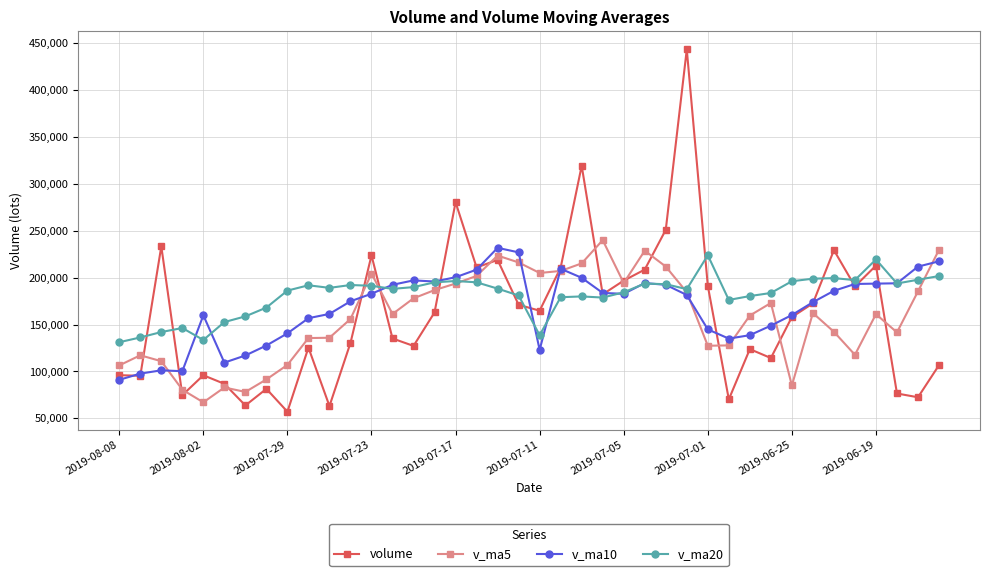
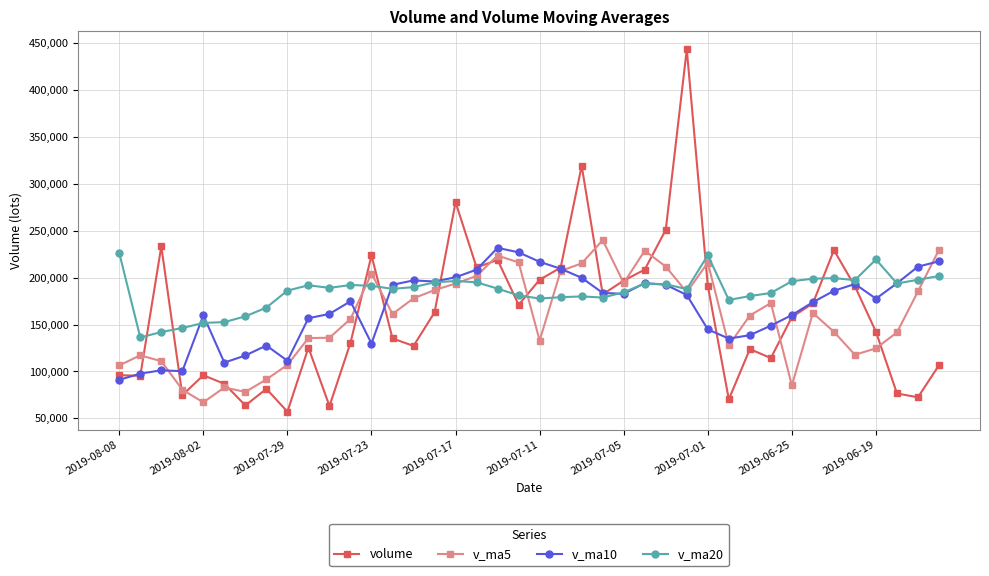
  {
    "volume": {
      "2019-08-08": "100,000",
      "2019-08-02": "100,000",
      "2019-07-29": "60,000",
      "2019-07-23": "220,000",
      "2019-07-17": "280,000",
-     "2019-07-11": "160,000",
+     "2019-07-11": "200,000",
      "2019-07-01": "190,000",
-     "2019-06-19": "210,000"
+     "2019-06-19": "140,000"
    },
    "v_ma5": {
      "2019-08-08": "110,000",
      "2019-08-02": "70,000",
      "2019-07-29": "110,000",
      "2019-07-23": "200,000",
-     "2019-07-11": "200,000",
-     "2019-07-01": "130,000",
+     "2019-07-11": "130,000",
+     "2019-07-01": "220,000",
      "2019-06-25": "90,000",
-     "2019-06-19": "160,000"
+     "2019-06-19": "120,000"
    },
    "v_ma10": {
      "2019-08-08": "90,000",
      "2019-08-02": "160,000",
-     "2019-07-29": "140,000",
-     "2019-07-23": "180,000",
+     "2019-07-29": "110,000",
+     "2019-07-23": "130,000",
      "2019-07-17": "200,000",
-     "2019-07-11": "120,000",
+     "2019-07-11": "220,000",
      "2019-07-01": "140,000",
-     "2019-06-19": "190,000"
+     "2019-06-19": "180,000"
    },
    "v_ma20": {
-     "2019-08-08": "130,000",
-     "2019-08-02": "130,000",
+     "2019-08-08": "230,000",
+     "2019-08-02": "150,000",
      "2019-07-29": "190,000",
      "2019-07-23": "190,000",
-     "2019-07-11": "140,000",
+     "2019-07-11": "180,000",
      "2019-07-01": "220,000",
      "2019-06-25": "200,000",
      "2019-06-19": "220,000"
    }
  }
